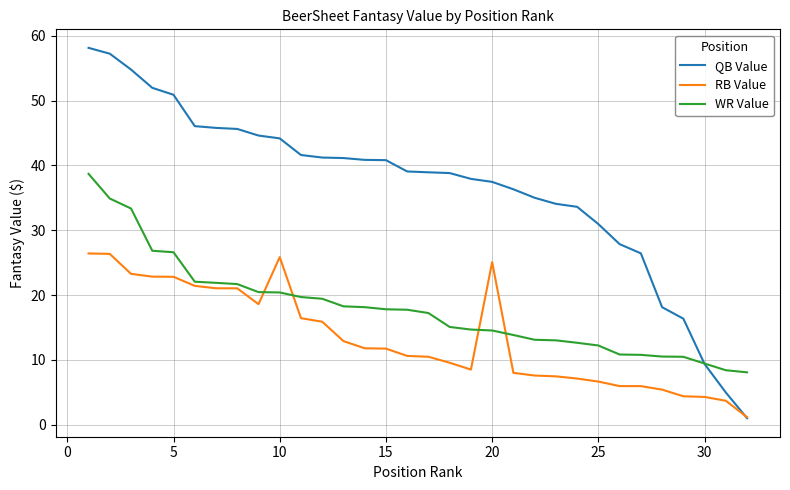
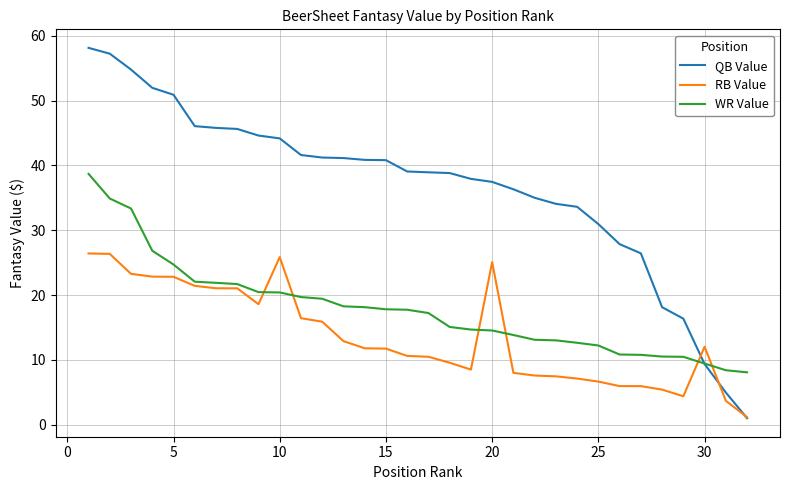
  {
    "QB Value": {
      "5": 51,
      "10": 44,
      "15": 41,
      "20": 37,
      "25": 31
    },
    "RB Value": {
      "5": 23,
      "10": 26,
      "15": 12,
      "20": 25,
      "25": 7,
-     "30": 4
+     "30": 12
    },
    "WR Value": {
-     "5": 27,
+     "5": 25,
      "10": 20,
      "15": 18,
      "20": 15,
      "25": 12
    }
  }
